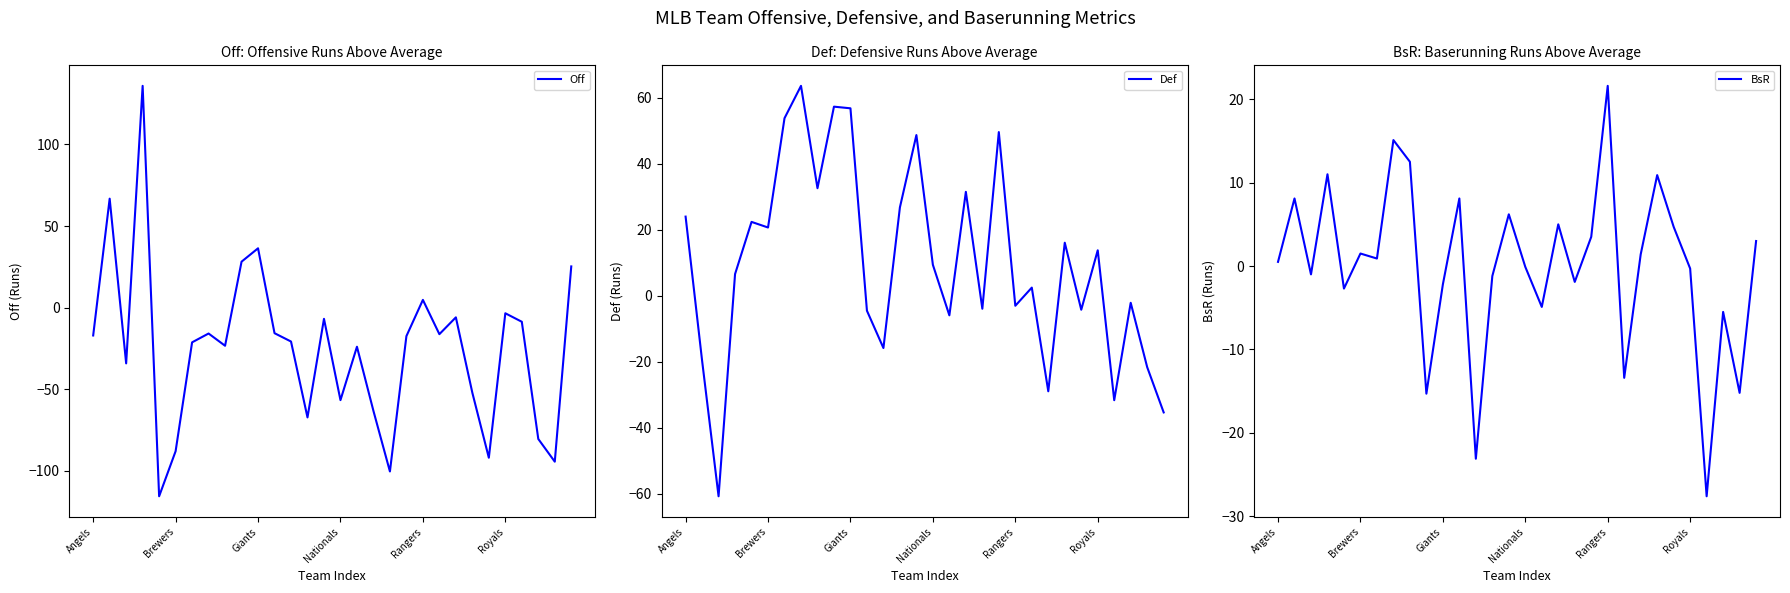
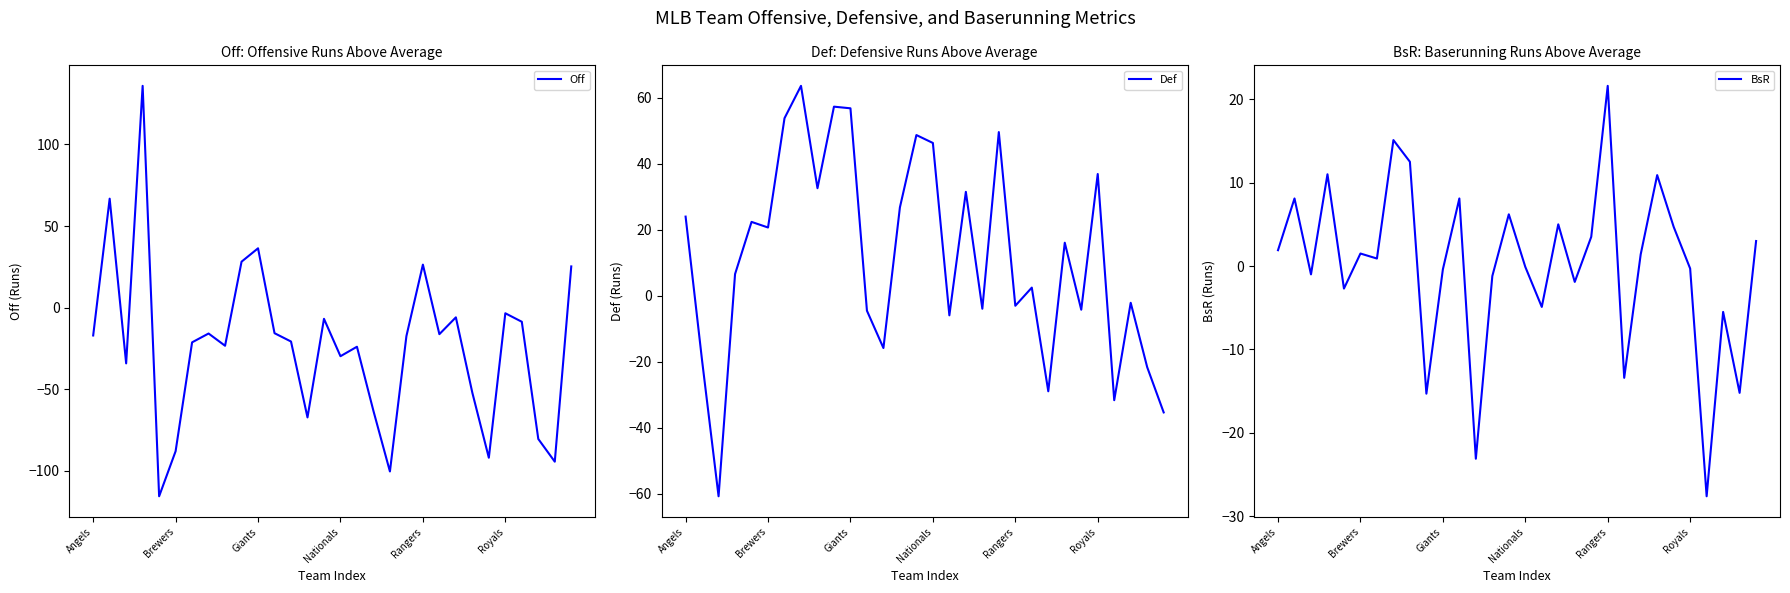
  {
    "Off: Offensive Runs Above Average": {
      "Angels": -17,
      "Brewers": -88,
      "Giants": 36,
-     "Nationals": -57,
-     "Rangers": 5,
+     "Nationals": -30,
+     "Rangers": 26,
      "Royals": -3
    },
    "Def: Defensive Runs Above Average": {
      "Angels": 24,
      "Brewers": 21,
      "Giants": 57,
-     "Nationals": 9,
+     "Nationals": 46,
      "Rangers": -3,
-     "Royals": 14
+     "Royals": 37
    },
    "BsR: Baserunning Runs Above Average": {
-     "Angels": 1,
+     "Angels": 2,
      "Brewers": 2,
-     "Giants": -2,
+     "Giants": 0,
      "Nationals": 0,
      "Rangers": 22,
      "Royals": 0
    }
  }
